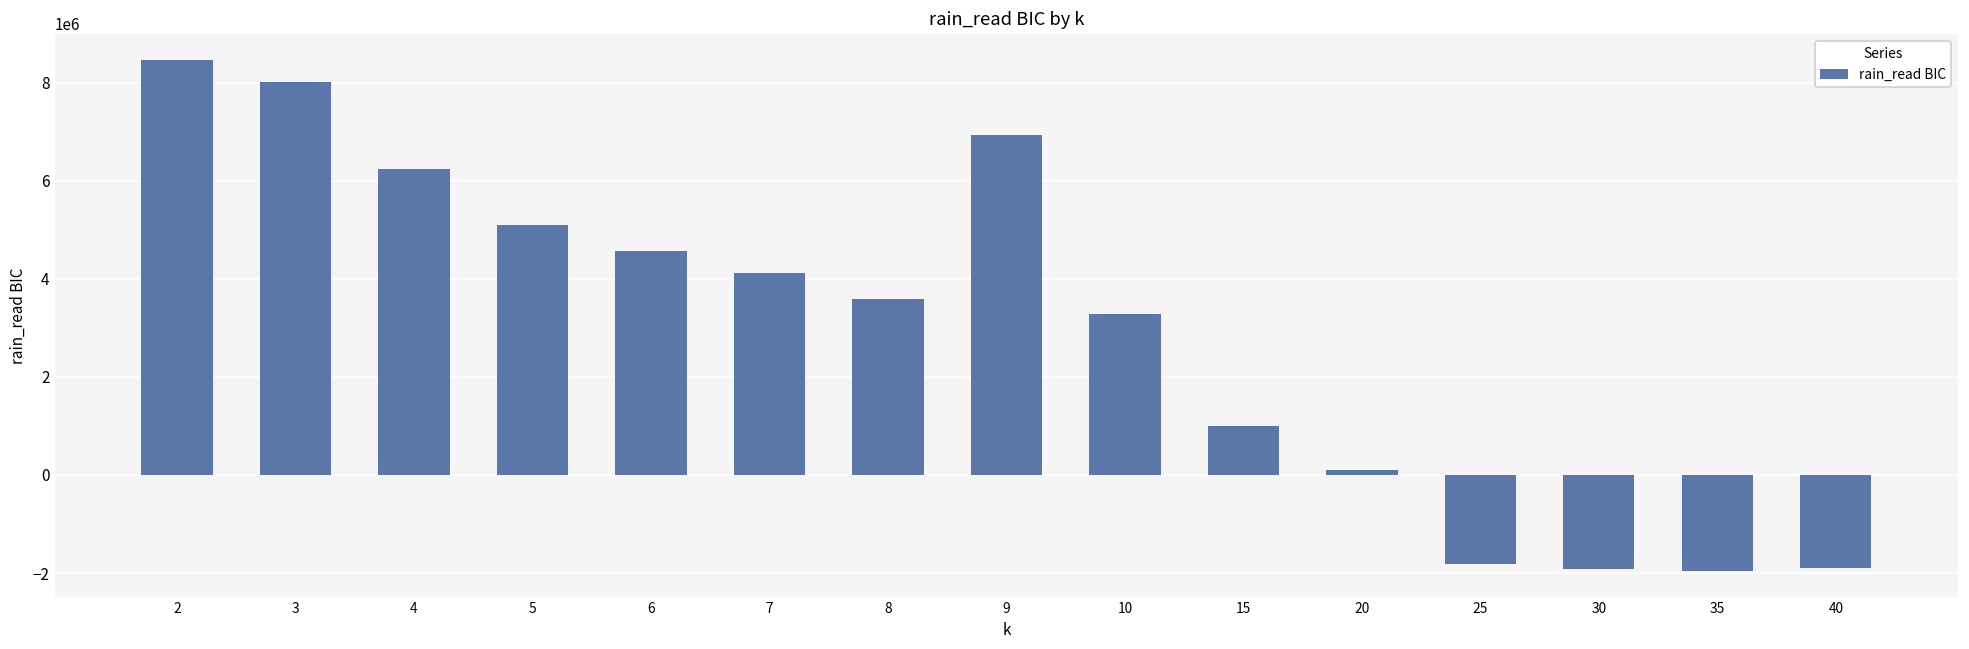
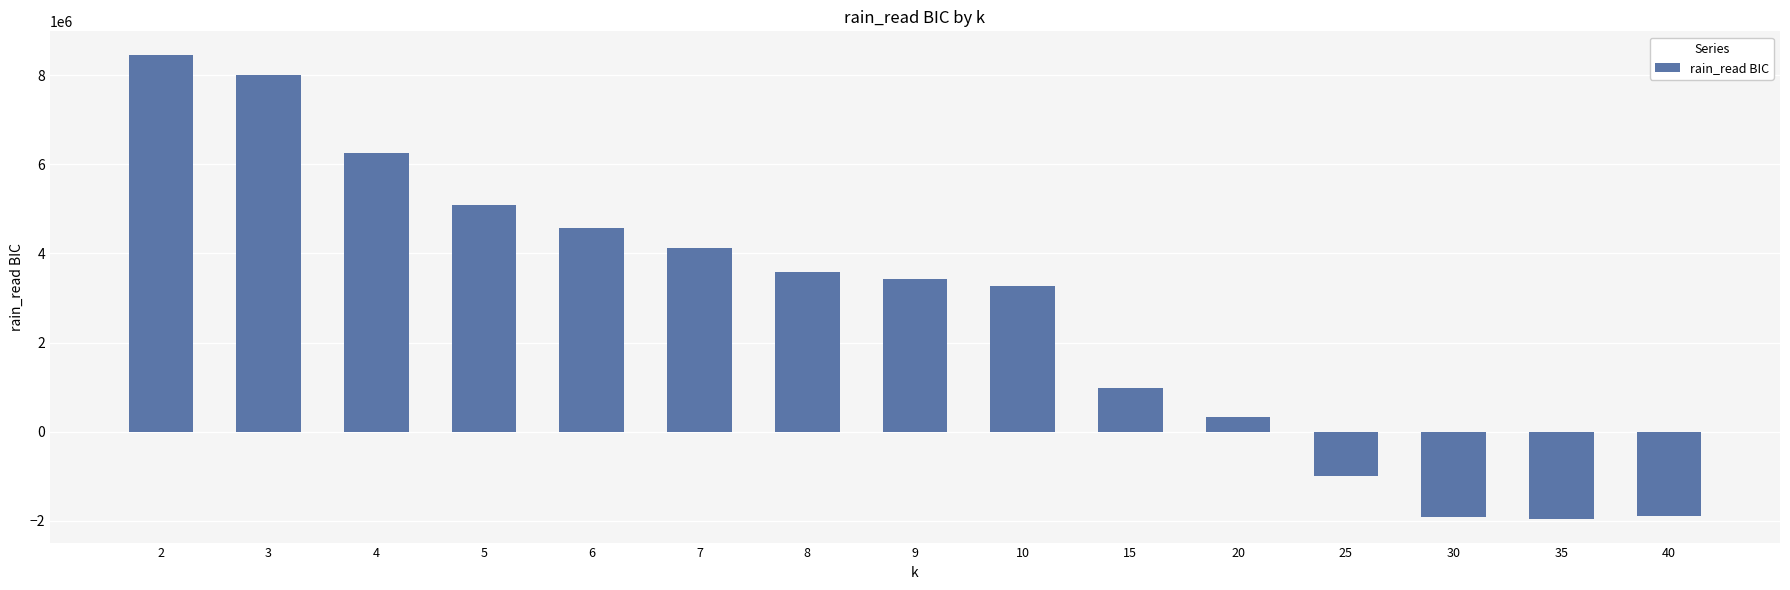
  {
    "2": 8500000,
    "3": 8000000,
    "4": 6200000,
    "5": 5100000,
    "6": 4600000,
    "7": 4100000,
    "8": 3600000,
-   "9": 6900000,
+   "9": 3400000,
    "10": 3300000,
    "15": 1000000,
-   "20": 100000,
-   "25": -1800000,
+   "20": 300000,
+   "25": -1000000,
    "30": -1900000,
    "35": -2000000,
    "40": -1900000
  }
